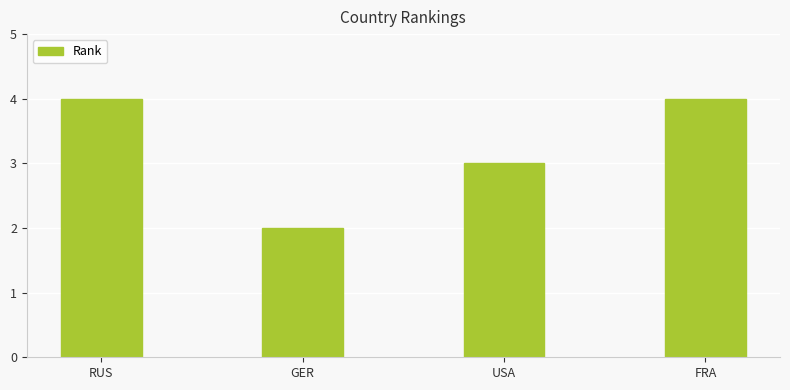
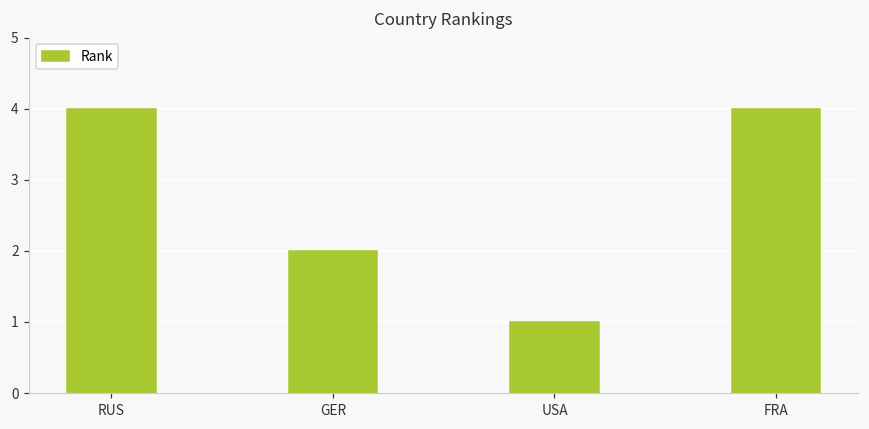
  {
    "RUS": 4,
    "GER": 2,
-   "USA": 3,
+   "USA": 1,
    "FRA": 4
  }
